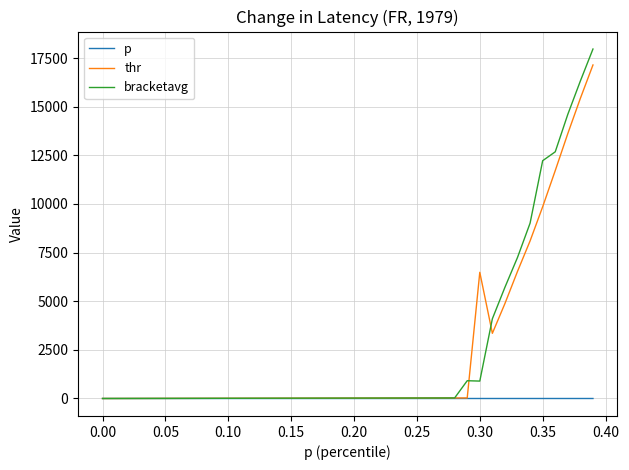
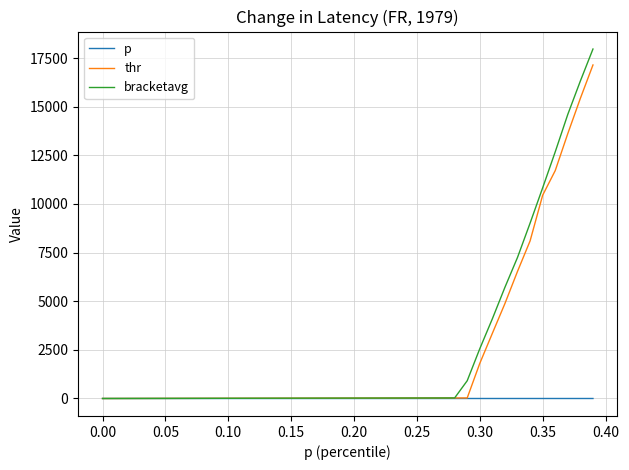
  {
    "p": {
      "0.30": 0,
      "0.35": 0
    },
    "thr": {
-     "0.30": 6500,
-     "0.35": 9900
+     "0.30": 1800,
+     "0.35": 10400
    },
    "bracketavg": {
-     "0.30": 900,
-     "0.35": 12200
+     "0.30": 2600,
+     "0.35": 10800
    }
  }
